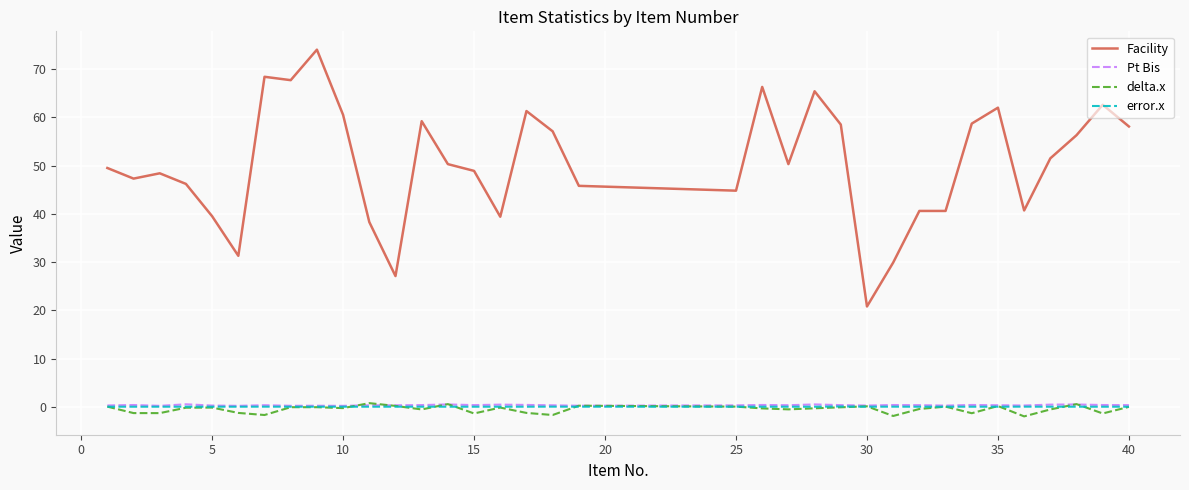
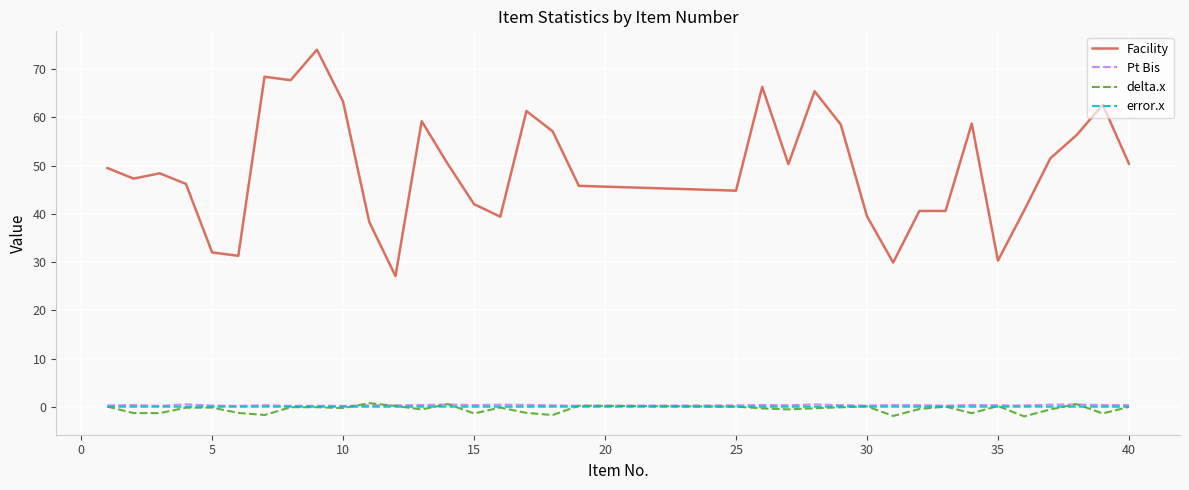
  {
    "Facility": {
-     "5": 40,
-     "10": 61,
-     "15": 49,
+     "5": 32,
+     "10": 63,
+     "15": 42,
      "25": 45,
-     "30": 21,
-     "35": 62,
-     "40": 58
+     "30": 40,
+     "35": 30,
+     "40": 50
    },
    "delta.x": {
      "15": -1
    }
  }
